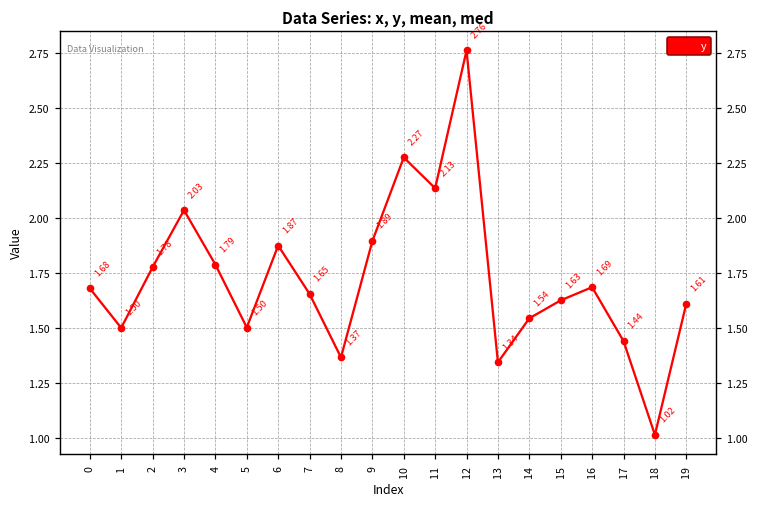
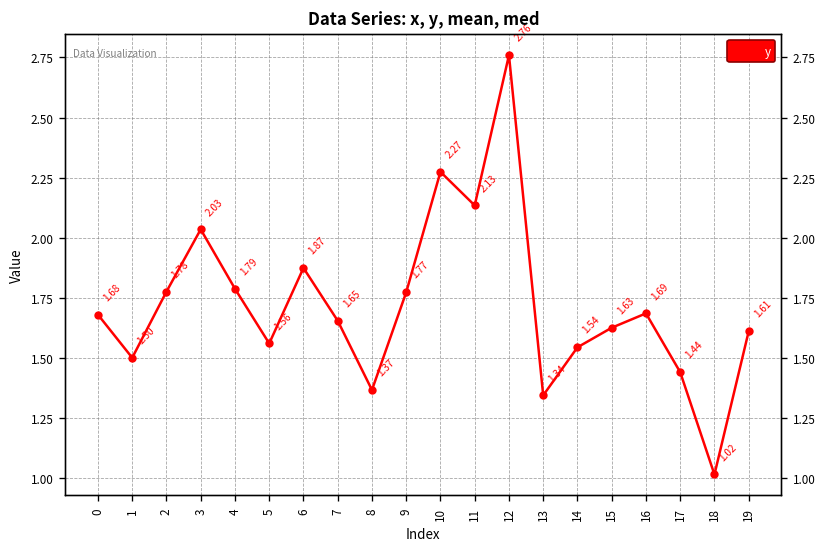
  {
    "0": 1.68,
    "1": 1.50,
    "2": 1.78,
    "3": 2.03,
    "4": 1.79,
-   "5": 1.50,
+   "5": 1.56,
    "6": 1.87,
    "7": 1.65,
    "8": 1.37,
-   "9": 1.89,
+   "9": 1.77,
    "10": 2.27,
    "11": 2.13,
    "12": 2.76,
    "13": 1.34,
    "14": 1.54,
    "15": 1.63,
    "16": 1.69,
    "17": 1.44,
    "18": 1.02,
    "19": 1.61
  }
